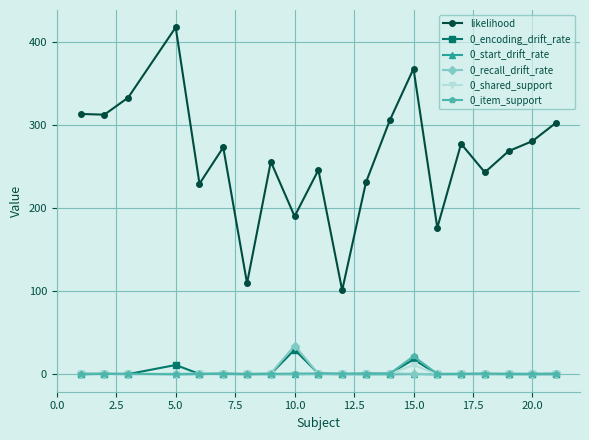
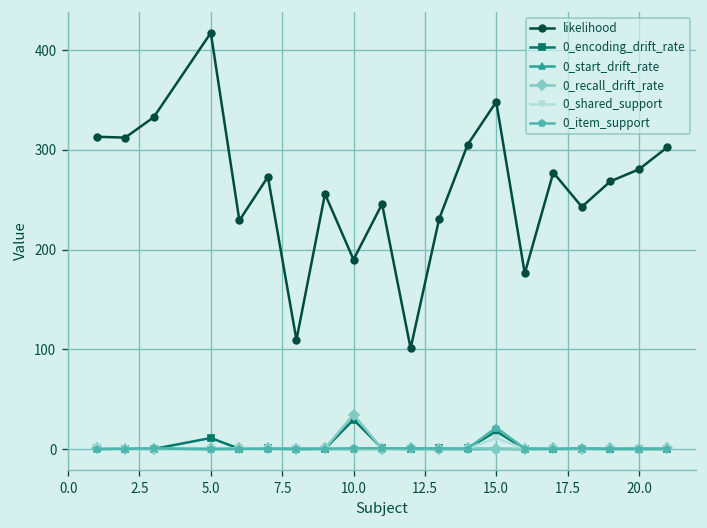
  {
    "likelihood": {
      "5.0": 420,
      "10.0": 190,
-     "15.0": 370,
+     "15.0": 350,
      "20.0": 280
    },
    "0_encoding_drift_rate": {
      "5.0": 10,
      "10.0": 30,
      "15.0": 20
    }
  }
